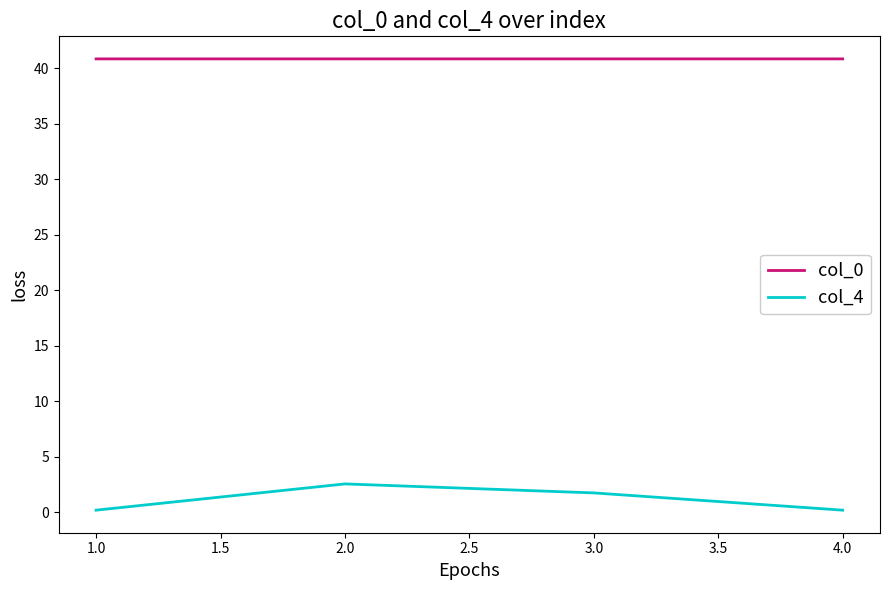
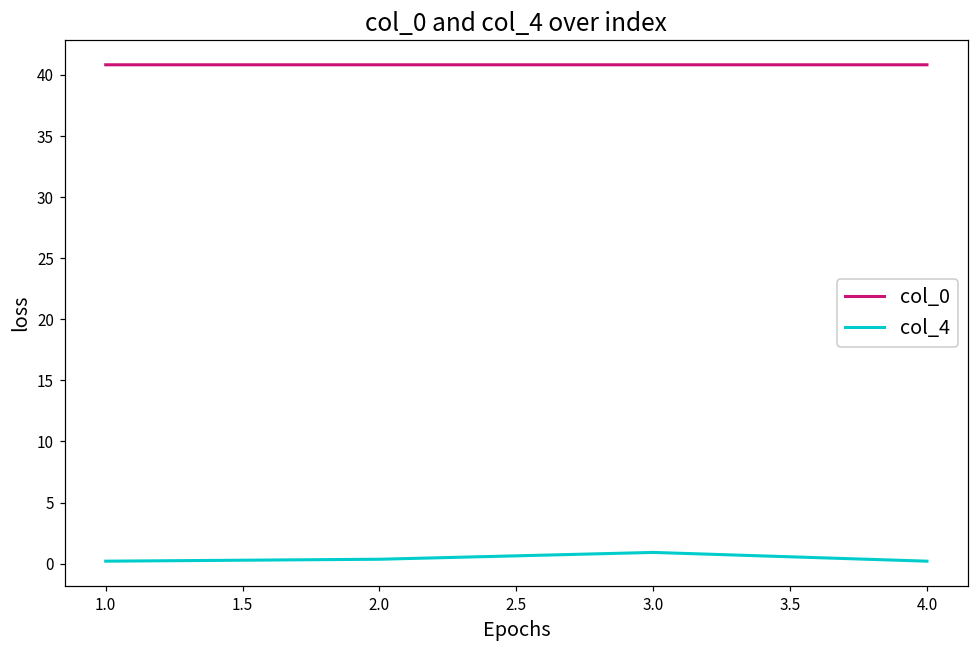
  {
    "col_0": {
      "1.0": 40.8,
      "2.0": 40.8,
      "3.0": 40.8,
      "4.0": 40.8
    },
    "col_4": {
      "1.0": 0.2,
-     "2.0": 2.6,
-     "3.0": 1.8,
+     "2.0": 0.4,
+     "3.0": 0.9,
      "4.0": 0.2
    }
  }
